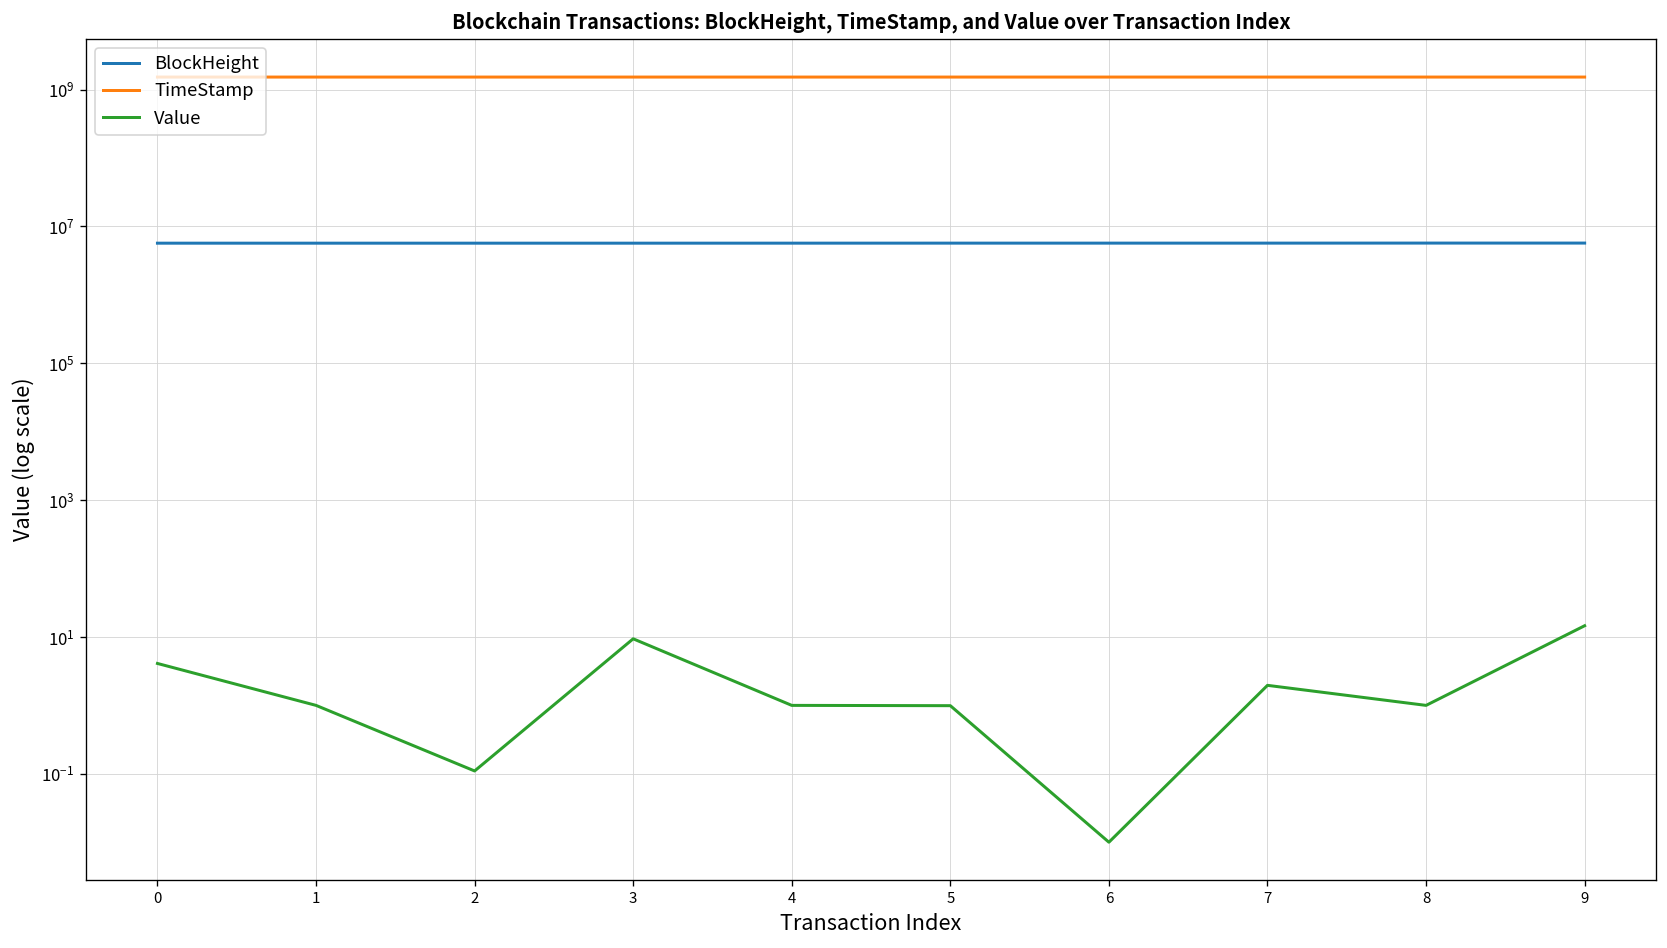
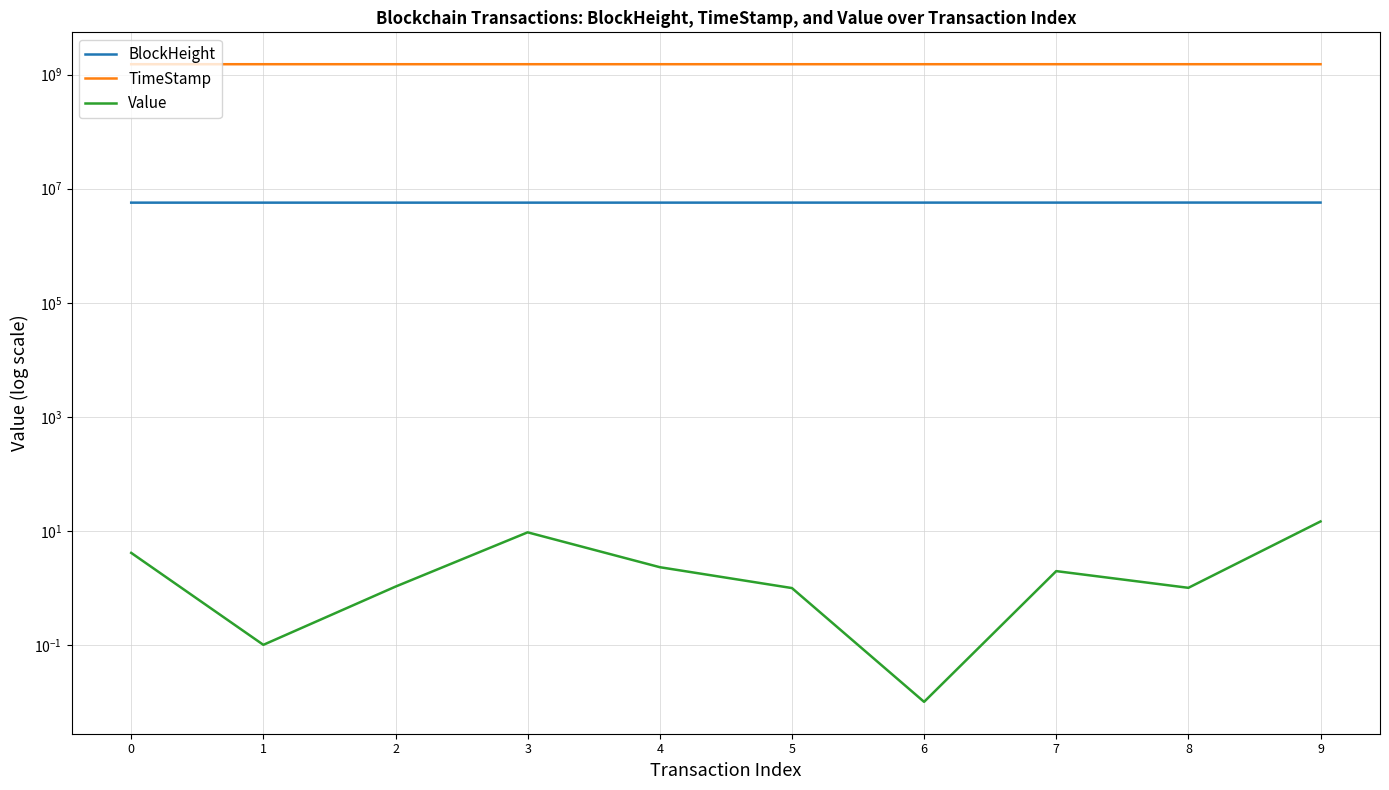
  {
    "BlockHeight": {
      "0": 6000000,
      "1": 6000000,
      "2": 6000000,
      "3": 6000000,
      "4": 6000000,
      "5": 6000000,
      "6": 6000000,
      "7": 6000000,
      "8": 6000000,
      "9": 6000000
    },
    "TimeStamp": {
      "1": 1500000000,
      "2": 1500000000,
      "3": 1500000000,
      "4": 1500000000,
      "5": 1500000000,
      "6": 1500000000,
      "7": 1500000000,
      "8": 1500000000,
      "9": 1500000000
    },
    "Value": {
      "0": 4,
-     "1": 1.0,
-     "2": 0.11,
+     "1": 0.1,
+     "2": 1.1,
      "3": 9,
-     "4": 1.0,
+     "4": 2.3,
      "5": 1.0,
      "6": 0.01,
      "7": 2.0,
      "8": 1.0,
      "9": 15
    }
  }
